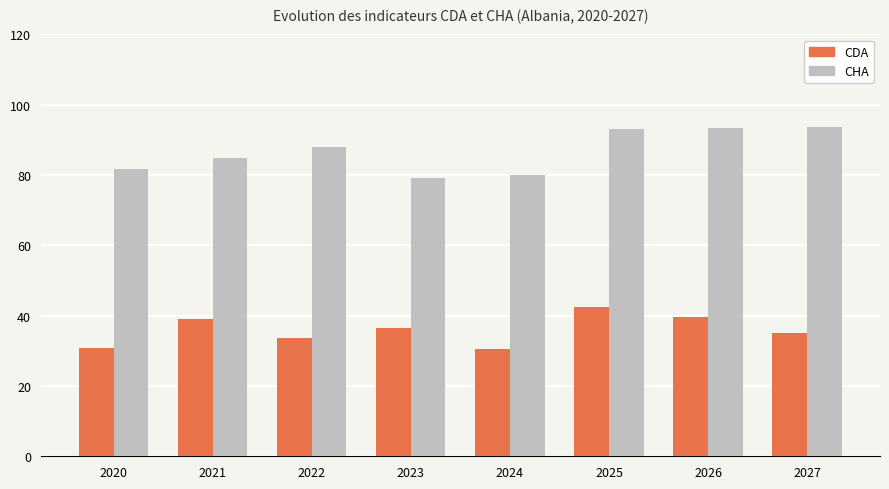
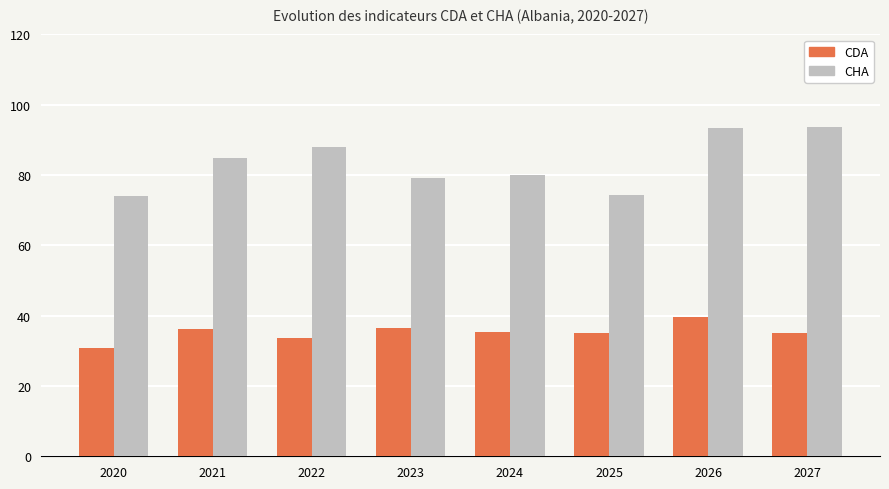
  {
    "CDA": {
      "2020": 31,
-     "2021": 39,
+     "2021": 36,
      "2022": 34,
      "2023": 36,
-     "2024": 31,
-     "2025": 43,
+     "2024": 35,
+     "2025": 35,
      "2026": 40,
      "2027": 35
    },
    "CHA": {
-     "2020": 82,
+     "2020": 74,
      "2021": 85,
      "2022": 88,
      "2023": 79,
      "2024": 80,
-     "2025": 93,
+     "2025": 74,
      "2026": 94,
      "2027": 94
    }
  }
